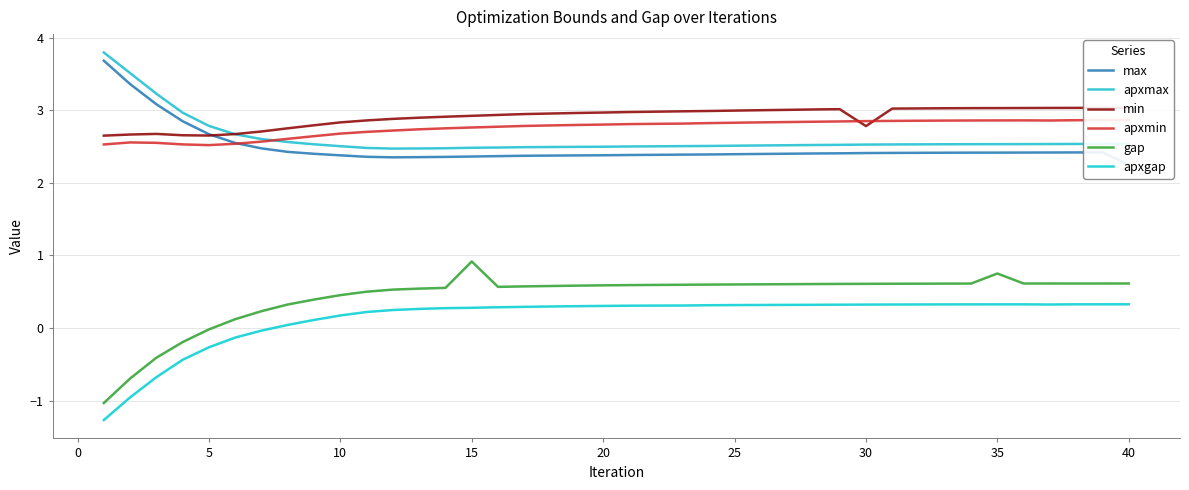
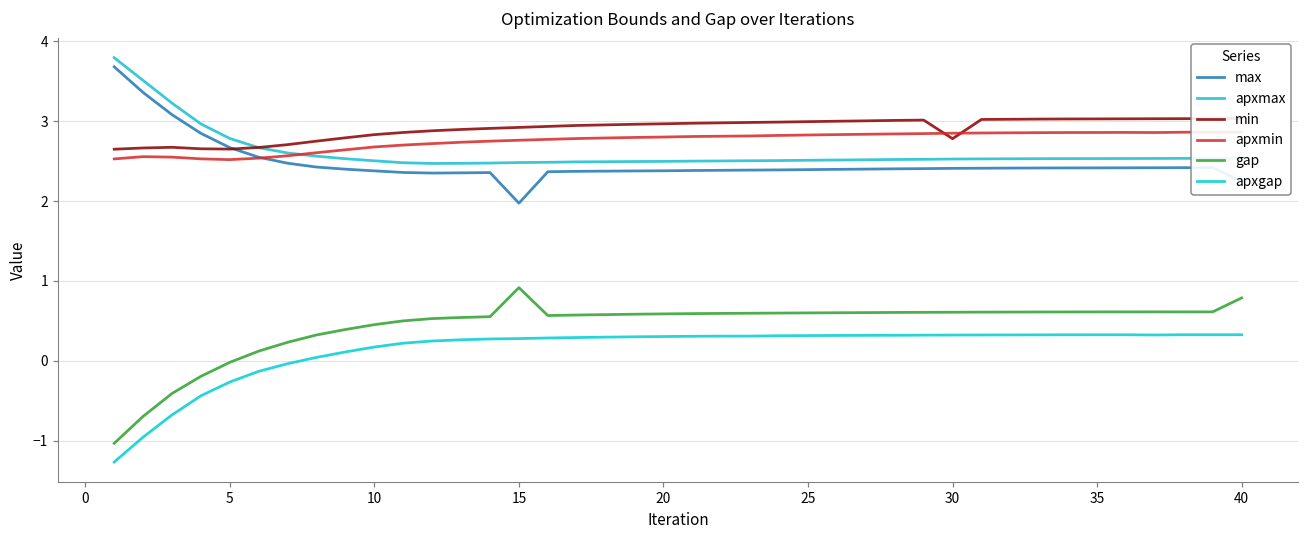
  {
    "max": {
      "10": 2.4,
-     "15": 2.4,
+     "15": 2.0,
      "20": 2.4,
      "25": 2.4,
      "30": 2.4,
      "35": 2.4
    },
    "min": {
      "10": 2.8,
      "15": 2.9,
      "20": 3.0,
      "25": 3.0,
      "30": 2.8,
      "35": 3.0
    },
    "apxmin": {
      "5": 2.5,
      "10": 2.7,
      "15": 2.8,
      "20": 2.8,
      "25": 2.8,
      "30": 2.8,
      "35": 2.9
    },
    "gap": {
      "5": 0.0,
      "10": 0.5,
      "15": 0.9,
      "20": 0.6,
      "25": 0.6,
      "30": 0.6,
-     "35": 0.8,
-     "40": 0.6
+     "35": 0.6,
+     "40": 0.8
    }
  }
